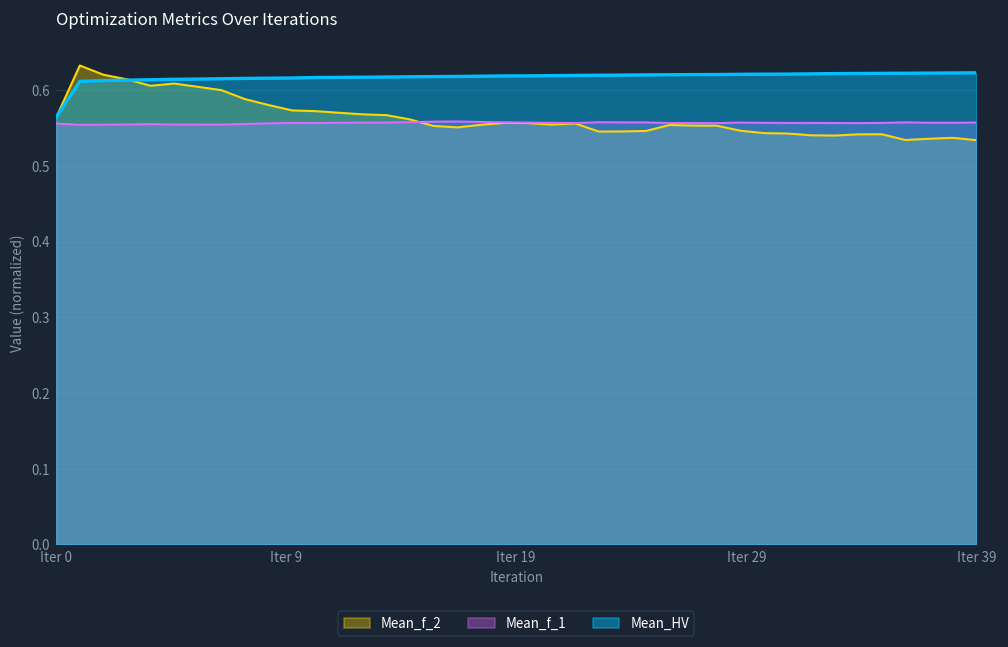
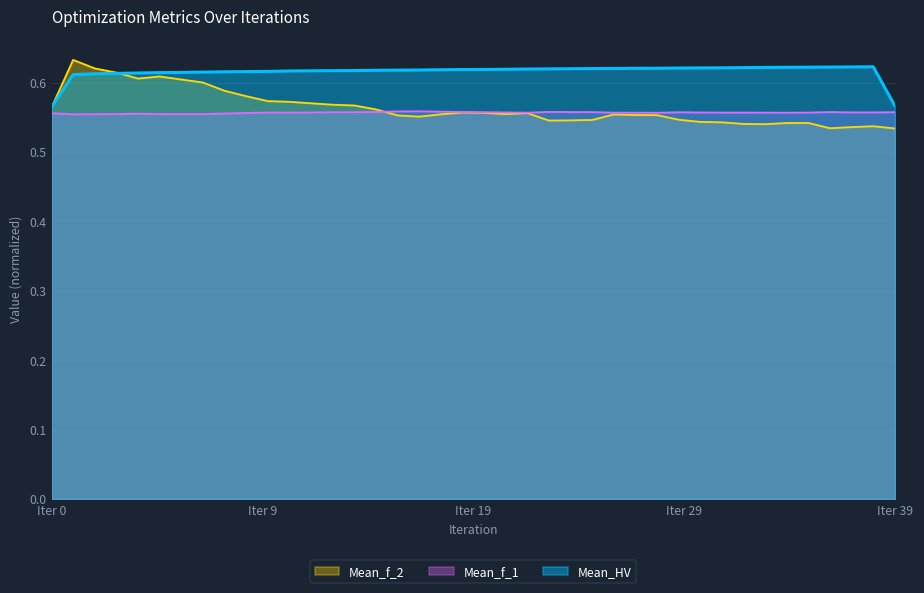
  {
    "Mean_f_2": {
      "Iter 39": 0.53
    },
    "Mean_f_1": {
      "Iter 0": 0.56,
      "Iter 39": 0.56
    },
    "Mean_HV": {
-     "Iter 39": 0.62
+     "Iter 39": 0.57
    }
  }
